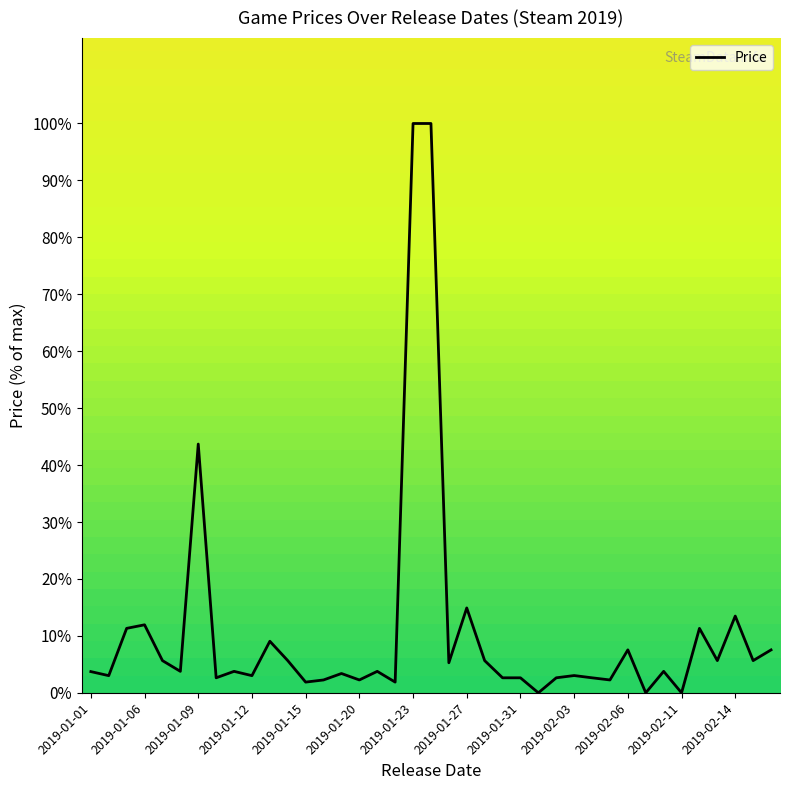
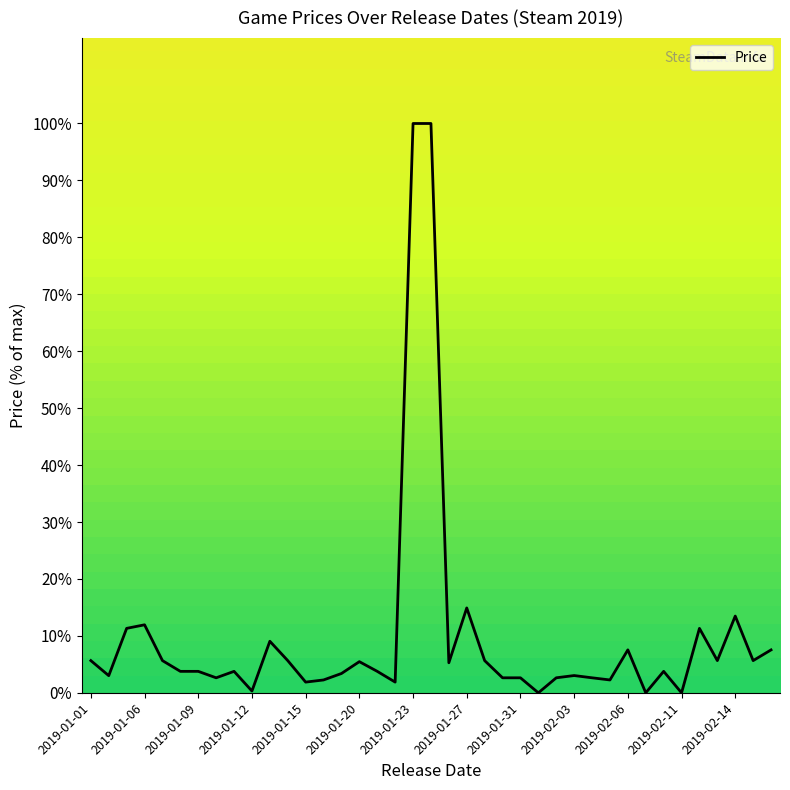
  {
-   "2019-01-01": "4%",
+   "2019-01-01": "6%",
    "2019-01-06": "12%",
-   "2019-01-09": "44%",
-   "2019-01-12": "3%",
+   "2019-01-09": "4%",
+   "2019-01-12": "0%",
    "2019-01-15": "2%",
-   "2019-01-20": "2%",
+   "2019-01-20": "5%",
    "2019-01-23": "100%",
    "2019-01-27": "15%",
    "2019-01-31": "3%",
    "2019-02-03": "3%",
    "2019-02-06": "8%",
    "2019-02-11": "0%",
    "2019-02-14": "13%"
  }
